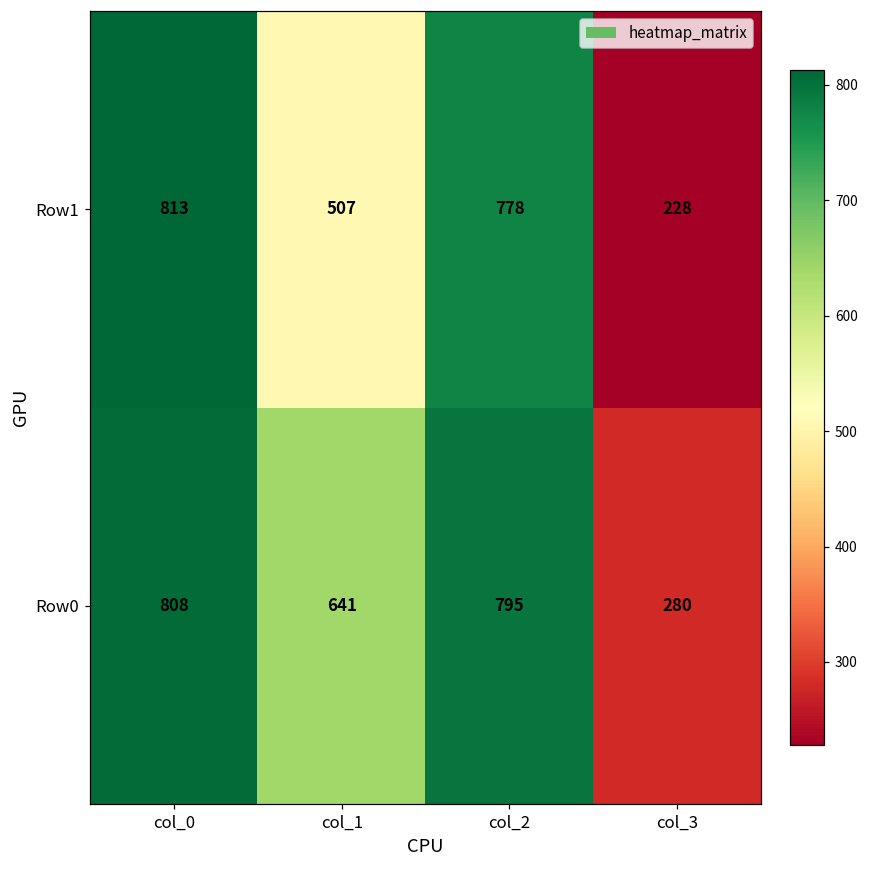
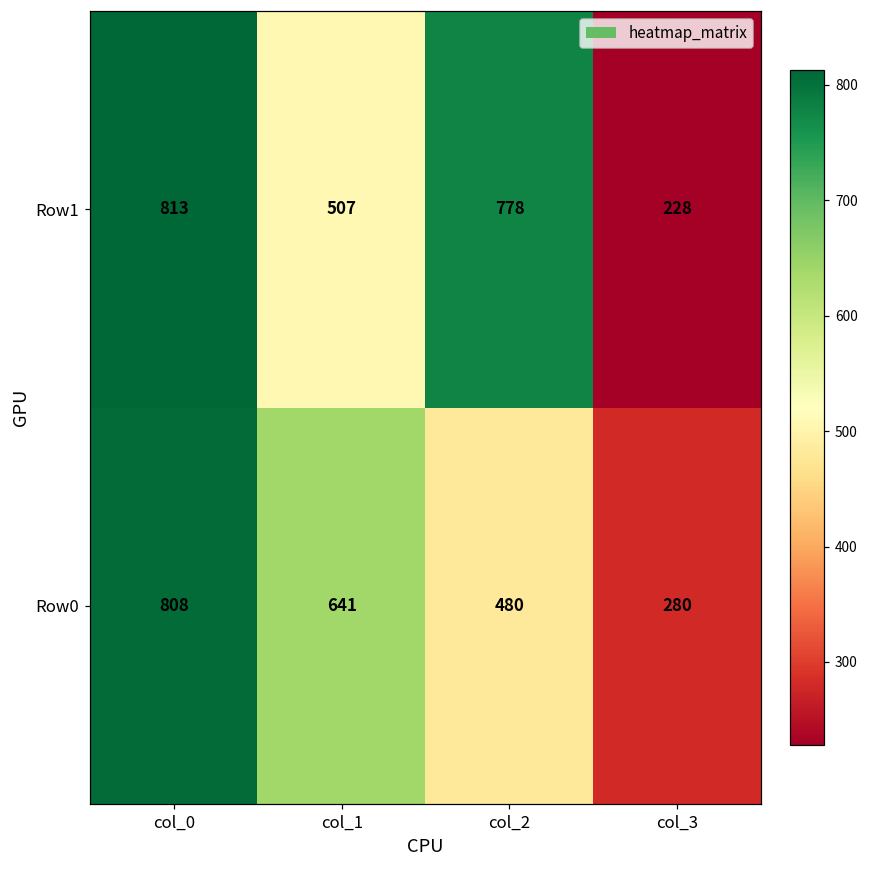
  {
    "Row1": {
      "col_0": 813,
      "col_1": 507,
      "col_2": 778,
      "col_3": 228
    },
    "Row0": {
      "col_0": 808,
      "col_1": 641,
-     "col_2": 795,
+     "col_2": 480,
      "col_3": 280
    }
  }
